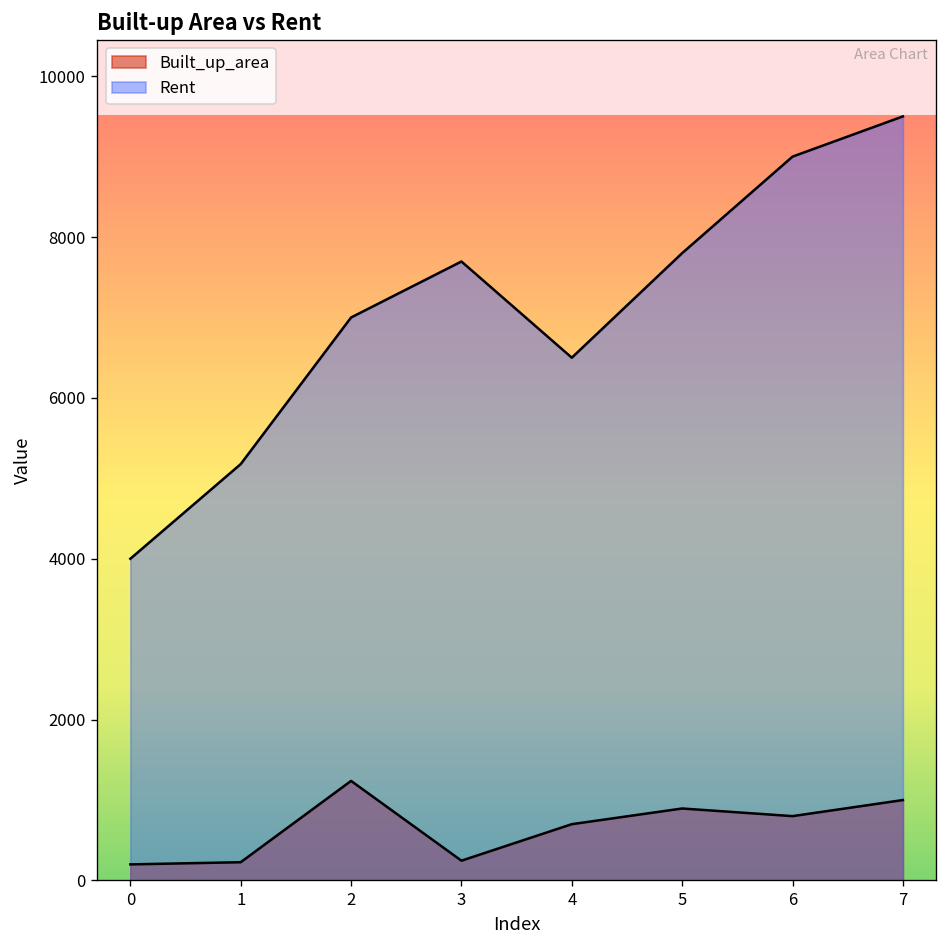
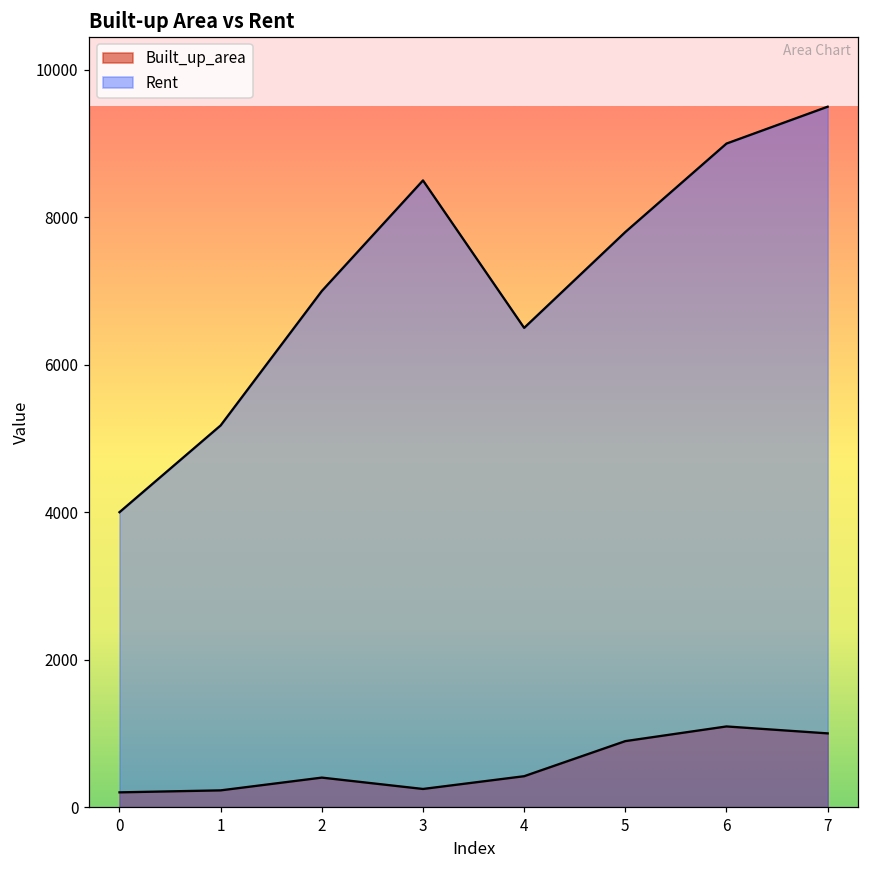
  {
    "Built_up_area": {
      "0": 200,
      "1": 200,
-     "2": 1200,
+     "2": 400,
      "3": 200,
-     "4": 700,
+     "4": 400,
      "5": 900,
-     "6": 800,
+     "6": 1100,
      "7": 1000
    },
    "Rent": {
      "0": 4000,
      "1": 5200,
      "2": 7000,
-     "3": 7700,
+     "3": 8500,
      "4": 6500,
      "5": 7800,
      "6": 9000,
      "7": 9500
    }
  }
